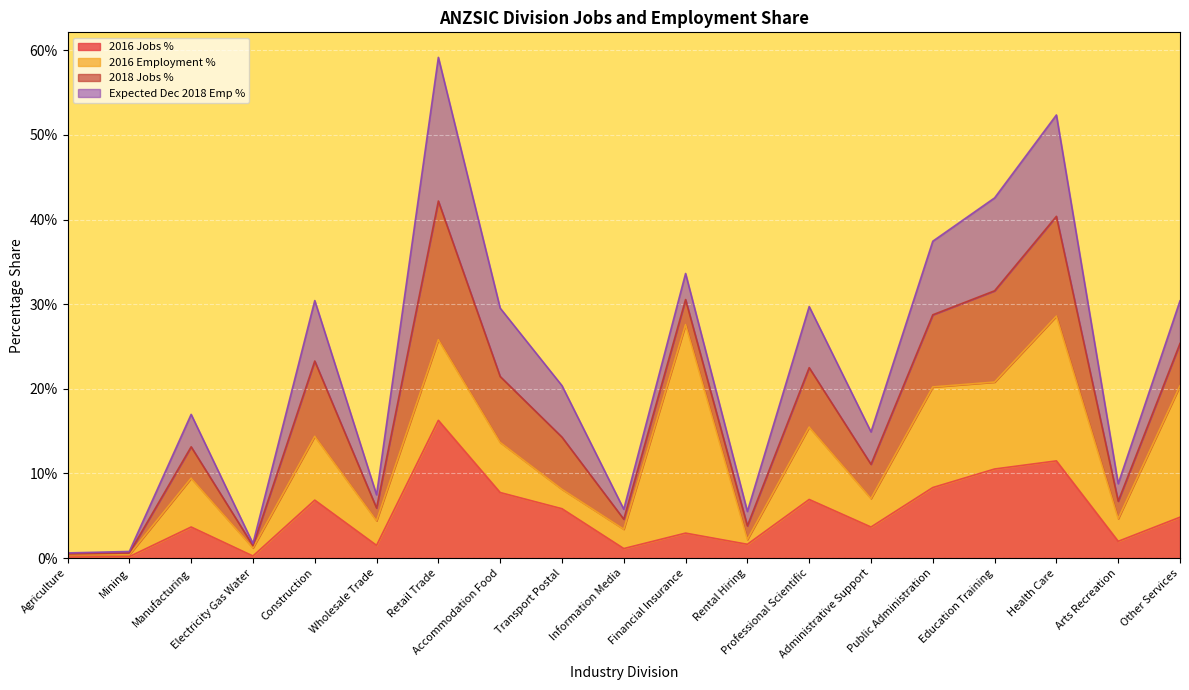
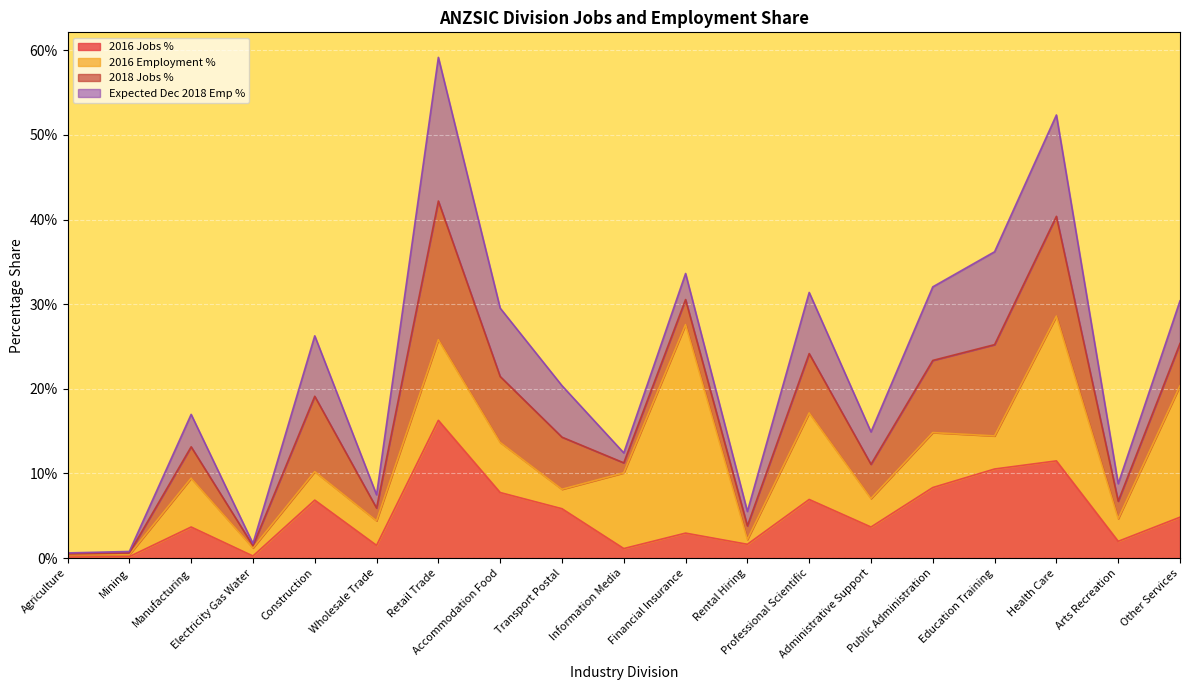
  {
    "2016 Employment %": {
      "Manufacturing": "6%",
-     "Construction": "8%",
+     "Construction": "3%",
      "Wholesale Trade": "3%",
      "Retail Trade": "10%",
      "Accommodation Food": "6%",
      "Transport Postal": "2%",
-     "Information Media": "2%",
+     "Information Media": "9%",
      "Financial Insurance": "25%",
      "Rental Hiring": "1%",
-     "Professional Scientific": "9%",
+     "Professional Scientific": "10%",
      "Administrative Support": "3%",
-     "Public Administration": "12%",
-     "Education Training": "10%",
+     "Public Administration": "6%",
+     "Education Training": "4%",
      "Health Care": "17%",
      "Arts Recreation": "3%",
      "Other Services": "16%"
    },
    "Expected Dec 2018 Emp %": {
      "Manufacturing": "4%",
      "Construction": "7%",
      "Wholesale Trade": "2%",
      "Retail Trade": "17%",
      "Accommodation Food": "8%",
      "Transport Postal": "6%",
      "Information Media": "1%",
      "Financial Insurance": "3%",
      "Rental Hiring": "2%",
      "Professional Scientific": "7%",
      "Administrative Support": "4%",
      "Public Administration": "9%",
      "Education Training": "11%",
      "Health Care": "12%",
      "Arts Recreation": "2%",
      "Other Services": "5%"
    }
  }
